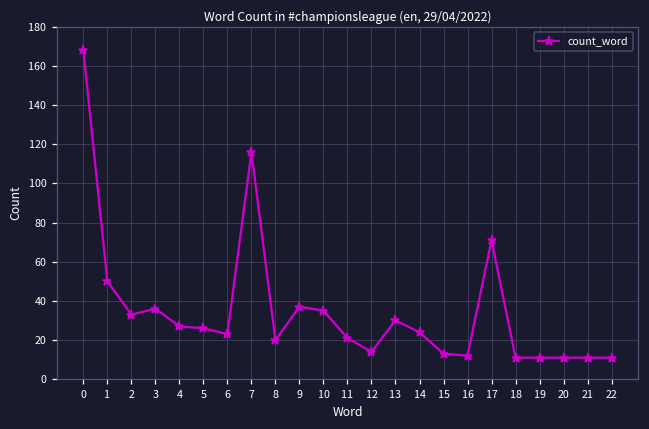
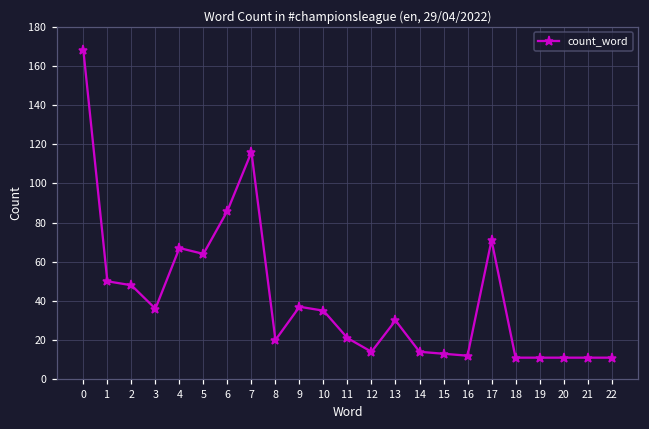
  {
    "0": 168,
    "1": 50,
-   "2": 33,
+   "2": 48,
    "3": 36,
-   "4": 27,
-   "5": 26,
-   "6": 23,
+   "4": 67,
+   "5": 64,
+   "6": 86,
    "7": 116,
    "8": 20,
    "9": 37,
    "10": 35,
    "11": 21,
    "12": 14,
    "13": 30,
-   "14": 24,
+   "14": 14,
    "15": 13,
    "16": 12,
    "17": 71,
    "18": 11,
    "19": 11,
    "20": 11,
    "21": 11,
    "22": 11
  }
